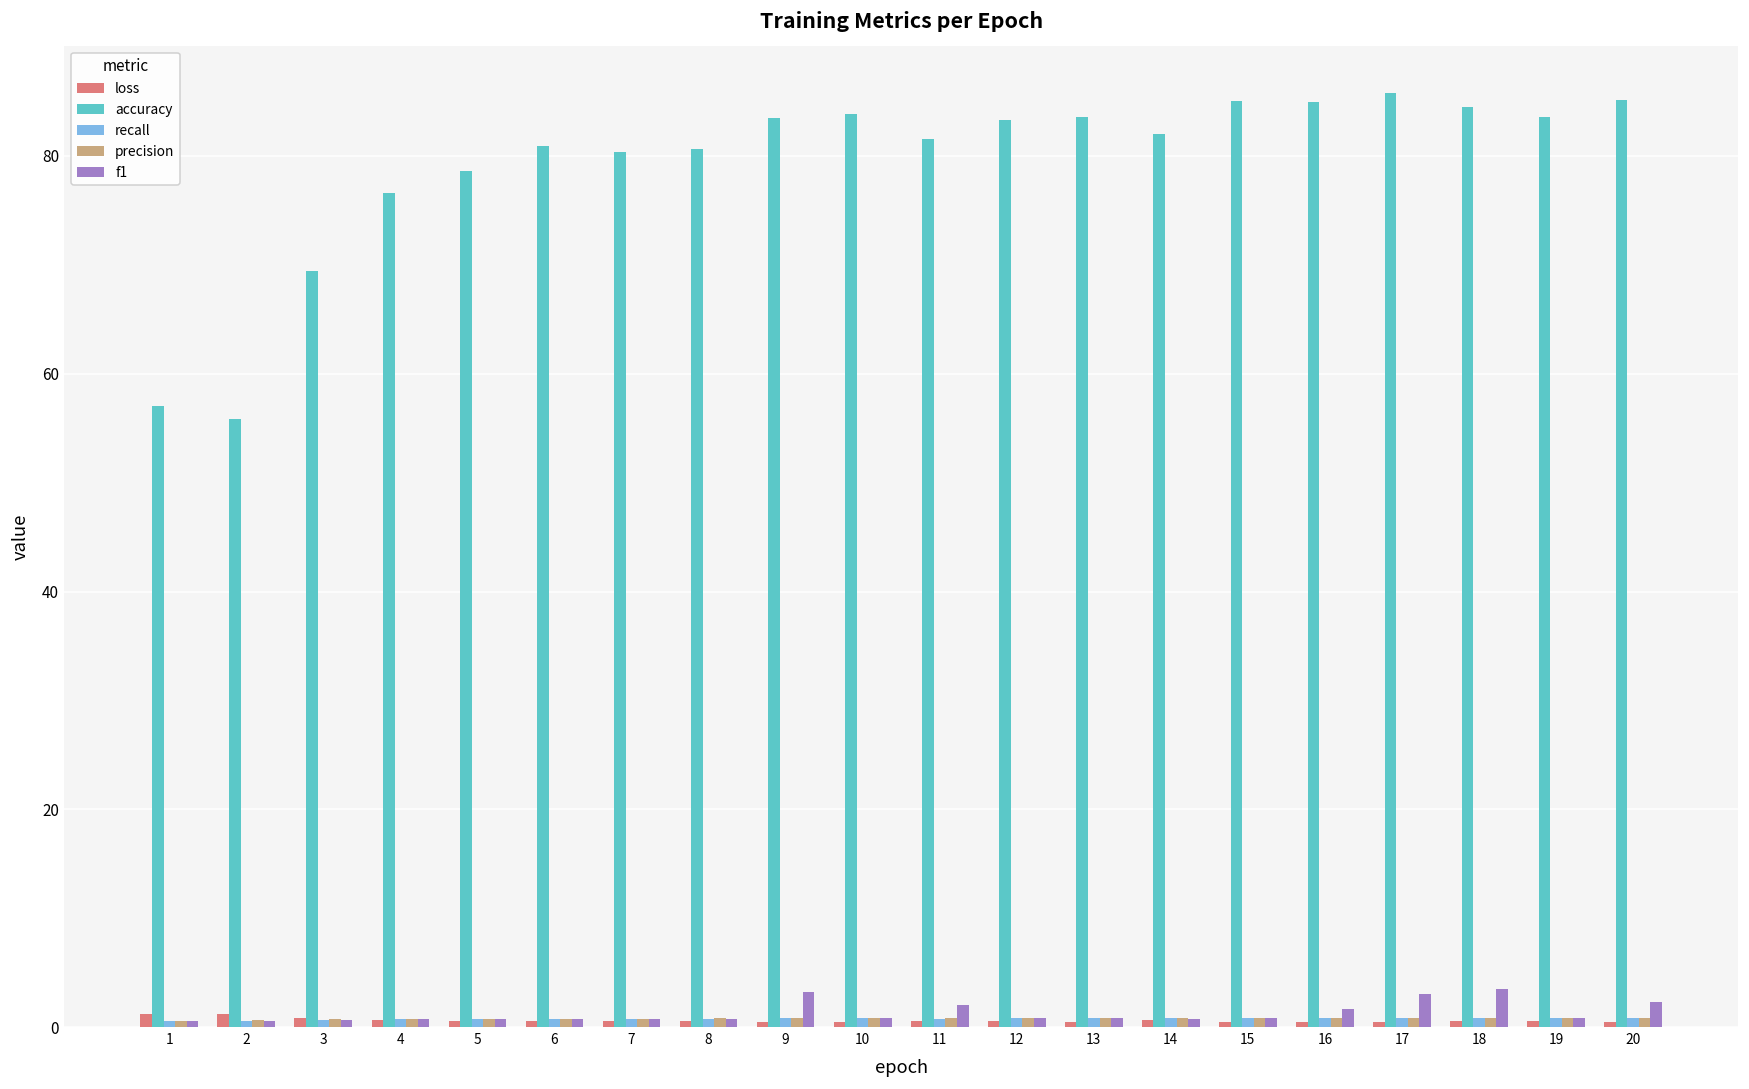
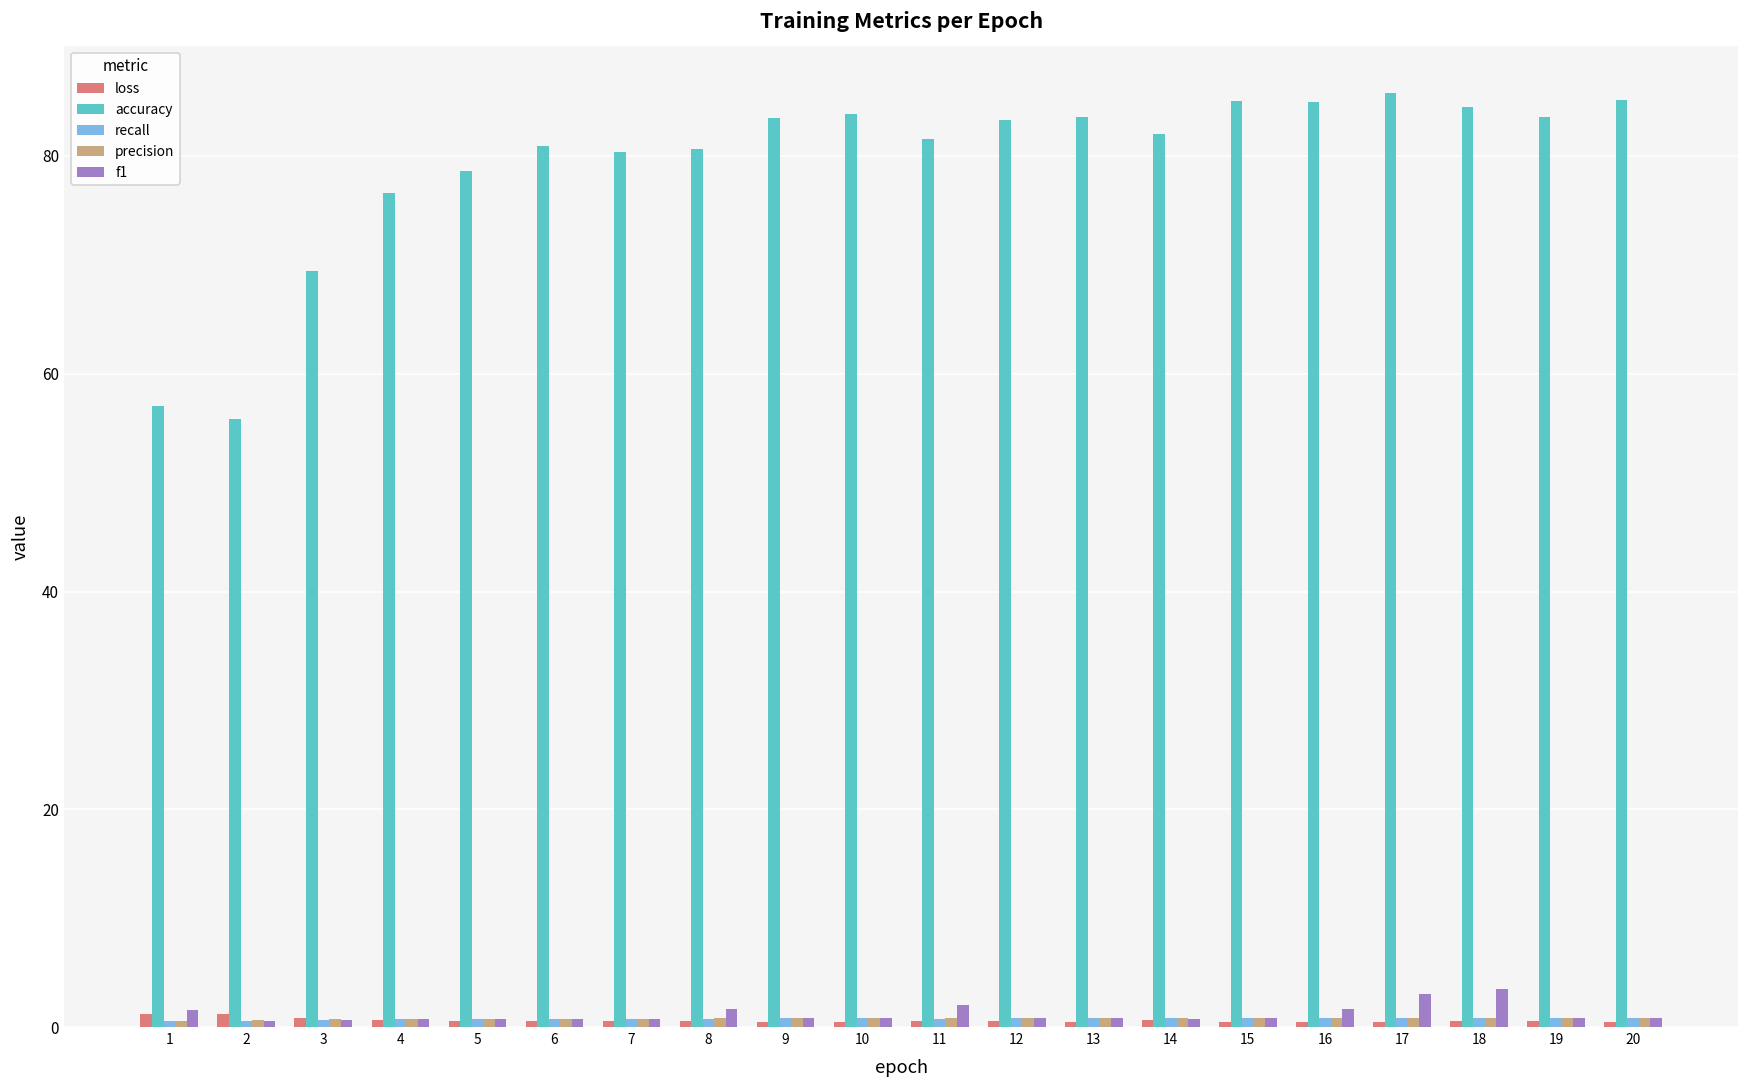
  {
    "f1": {
-     "1": 1,
+     "1": 2,
      "2": 1,
      "3": 1,
      "4": 1,
      "5": 1,
      "6": 1,
      "7": 1,
-     "8": 1,
-     "9": 3,
+     "8": 2,
+     "9": 1,
      "10": 1,
      "11": 2,
      "12": 1,
      "13": 1,
      "14": 1,
      "15": 1,
      "16": 2,
      "17": 3,
      "18": 4,
      "19": 1,
-     "20": 2
+     "20": 1
    }
  }
